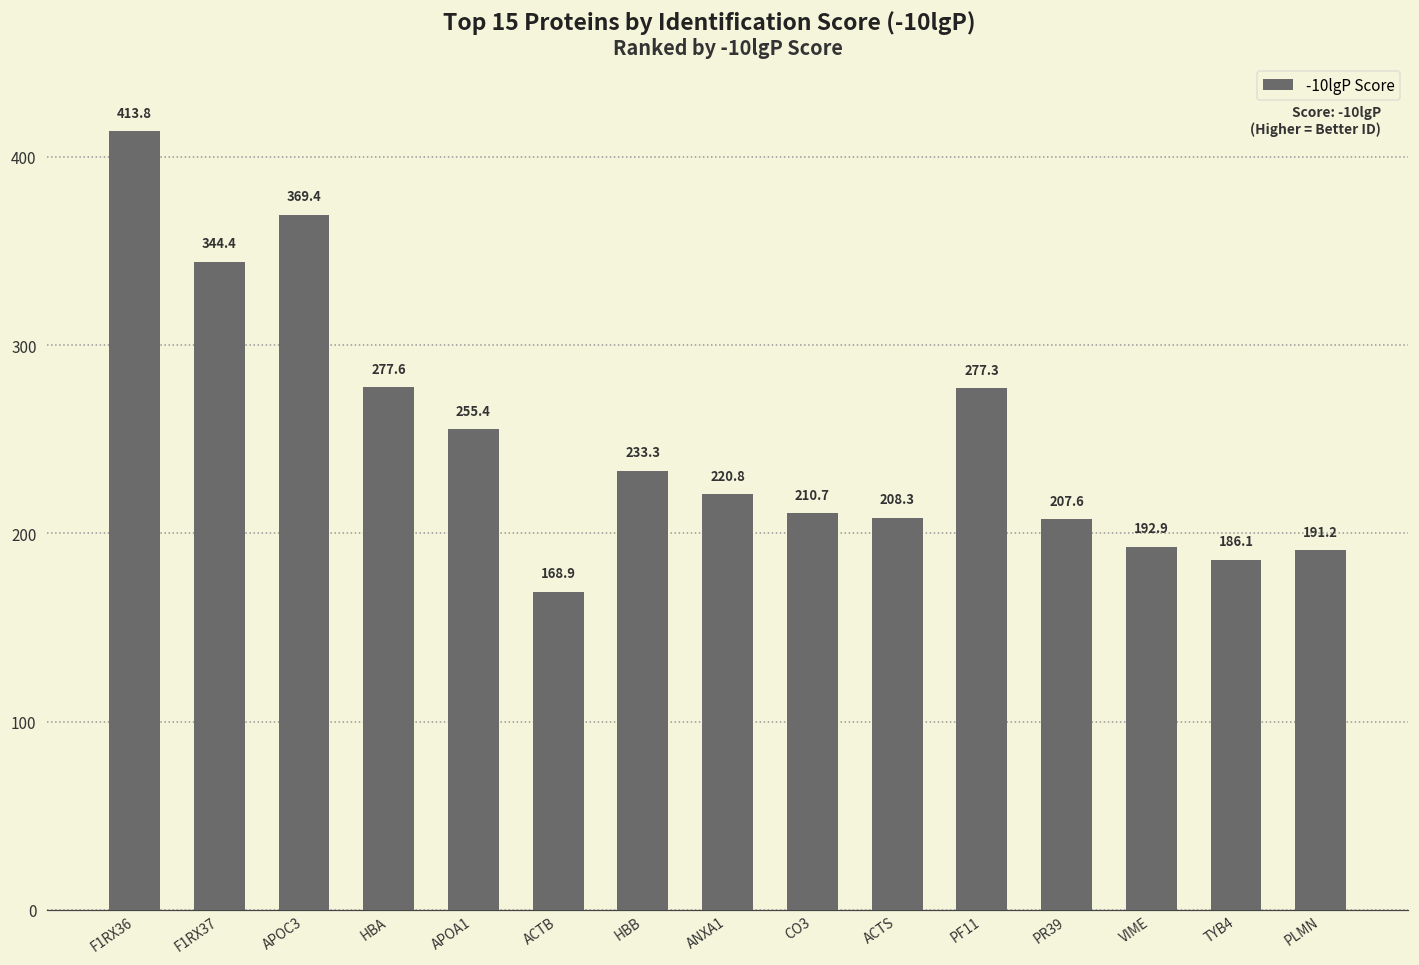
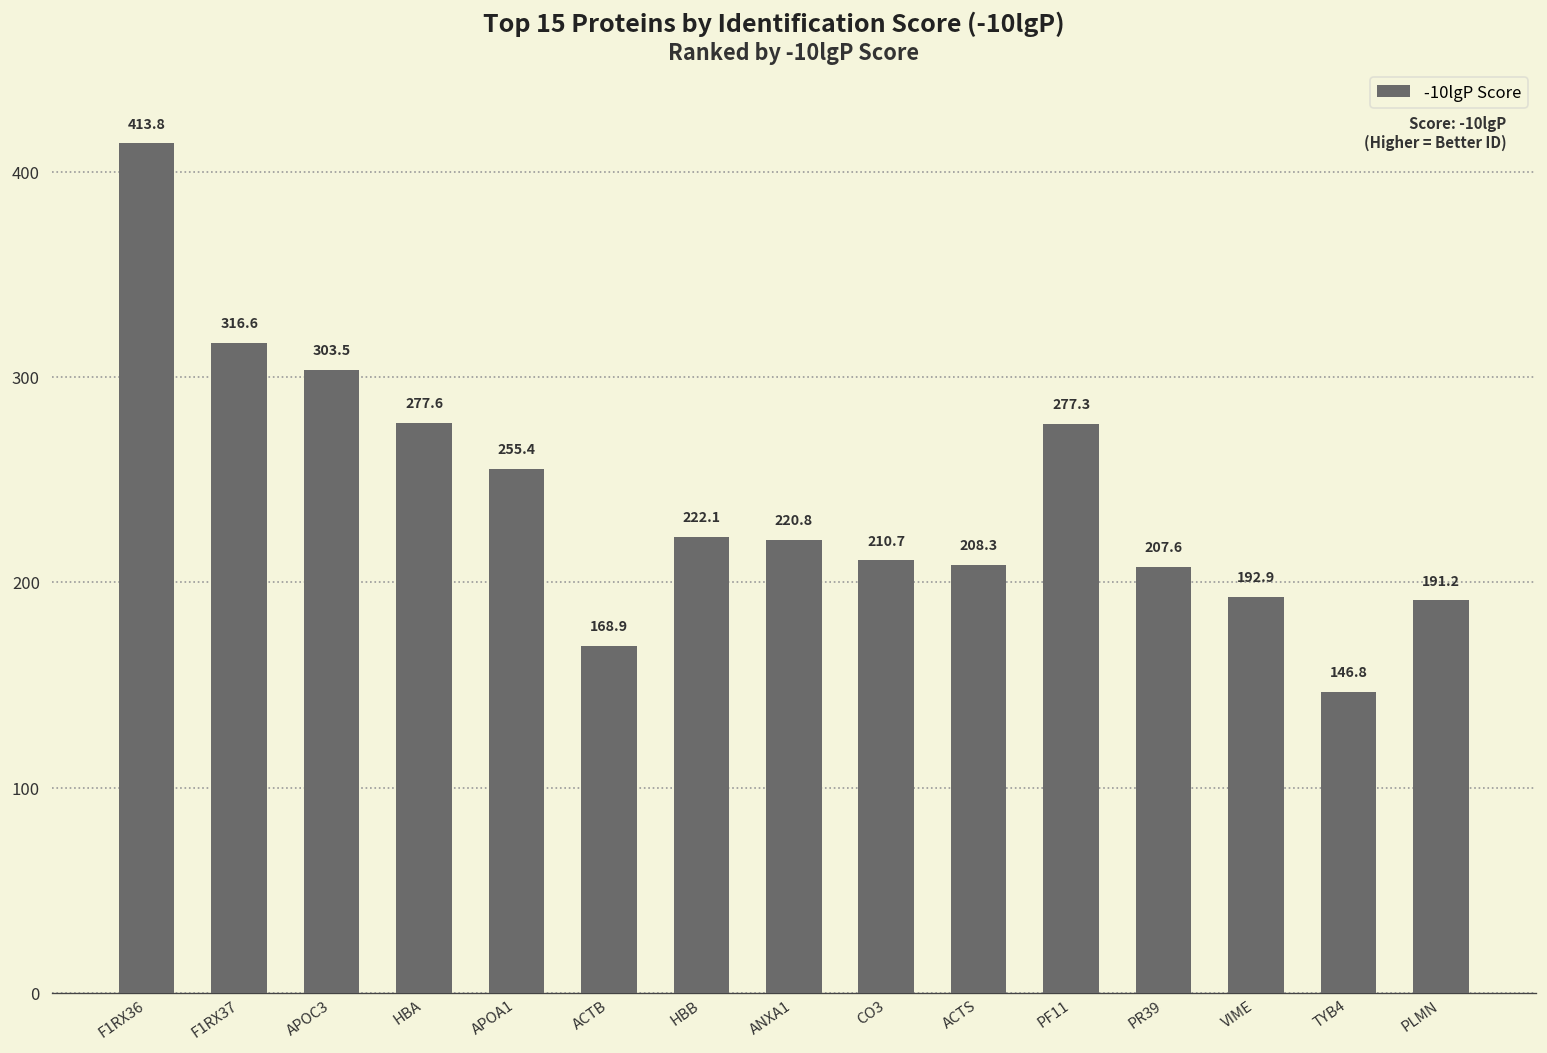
  {
    "F1RX36": 413.8,
-   "F1RX37": 344.4,
-   "APOC3": 369.4,
+   "F1RX37": 316.6,
+   "APOC3": 303.5,
    "HBA": 277.6,
    "APOA1": 255.4,
    "ACTB": 168.9,
-   "HBB": 233.3,
+   "HBB": 222.1,
    "ANXA1": 220.8,
    "CO3": 210.7,
    "ACTS": 208.3,
    "PF11": 277.3,
    "PR39": 207.6,
    "VIME": 192.9,
-   "TYB4": 186.1,
+   "TYB4": 146.8,
    "PLMN": 191.2
  }
